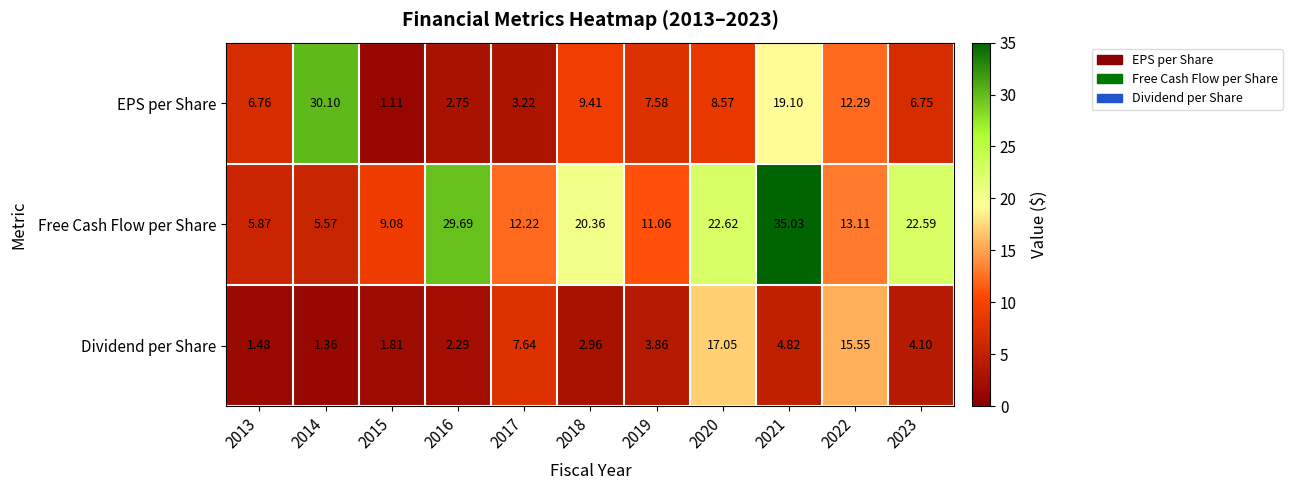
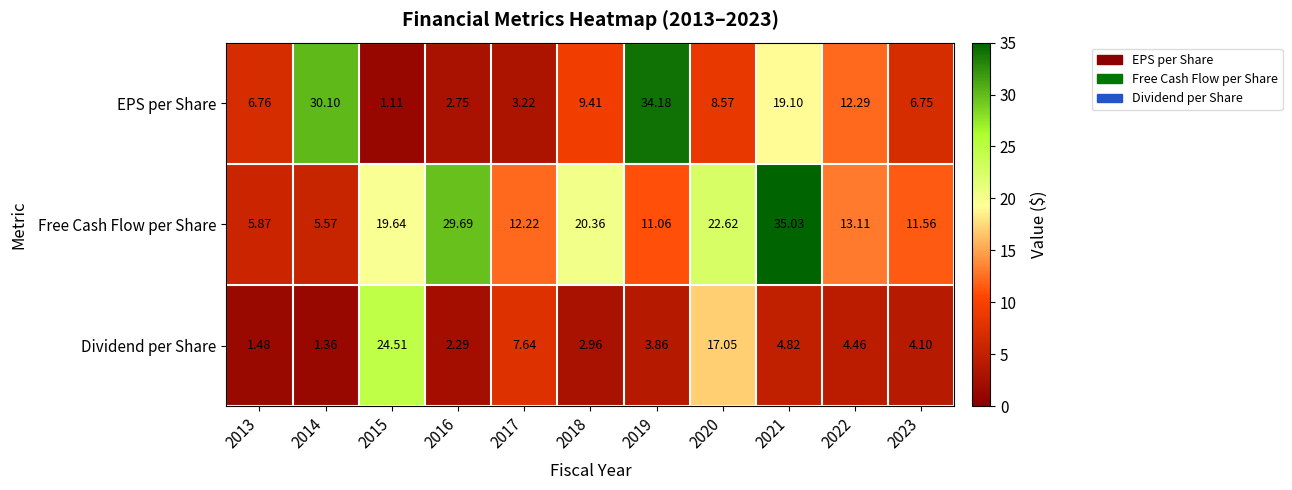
  {
    "EPS per Share": {
      "2013": 6.76,
      "2014": 30.10,
      "2015": 1.11,
      "2016": 2.75,
      "2017": 3.22,
      "2018": 9.41,
-     "2019": 7.58,
+     "2019": 34.18,
      "2020": 8.57,
      "2021": 19.10,
      "2022": 12.29,
      "2023": 6.75
    },
    "Free Cash Flow per Share": {
      "2013": 5.87,
      "2014": 5.57,
-     "2015": 9.08,
+     "2015": 19.64,
      "2016": 29.69,
      "2017": 12.22,
      "2018": 20.36,
      "2019": 11.06,
      "2020": 22.62,
      "2021": 35.03,
      "2022": 13.11,
-     "2023": 22.59
+     "2023": 11.56
    },
    "Dividend per Share": {
      "2013": 1.48,
      "2014": 1.36,
-     "2015": 1.81,
+     "2015": 24.51,
      "2016": 2.29,
      "2017": 7.64,
      "2018": 2.96,
      "2019": 3.86,
      "2020": 17.05,
      "2021": 4.82,
-     "2022": 15.55,
+     "2022": 4.46,
      "2023": 4.10
    }
  }
